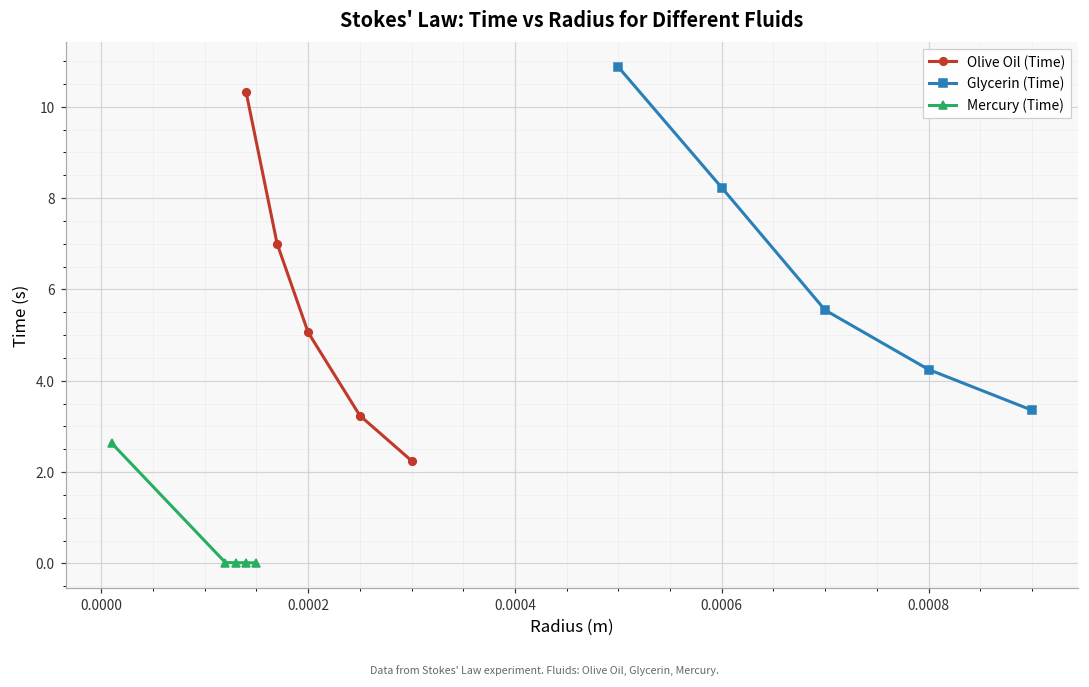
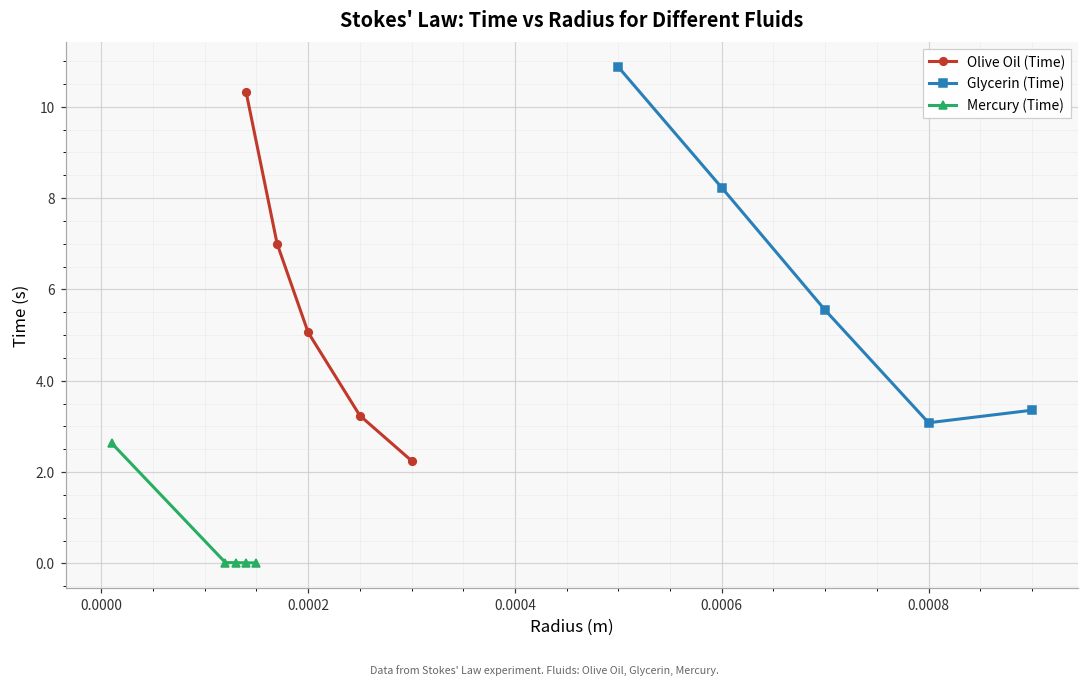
  {
    "Olive Oil (Time)": {
      "0.0002": 5.1
    },
    "Glycerin (Time)": {
      "0.0006": 8.2,
-     "0.0008": 4.2
+     "0.0008": 3.1
    }
  }
